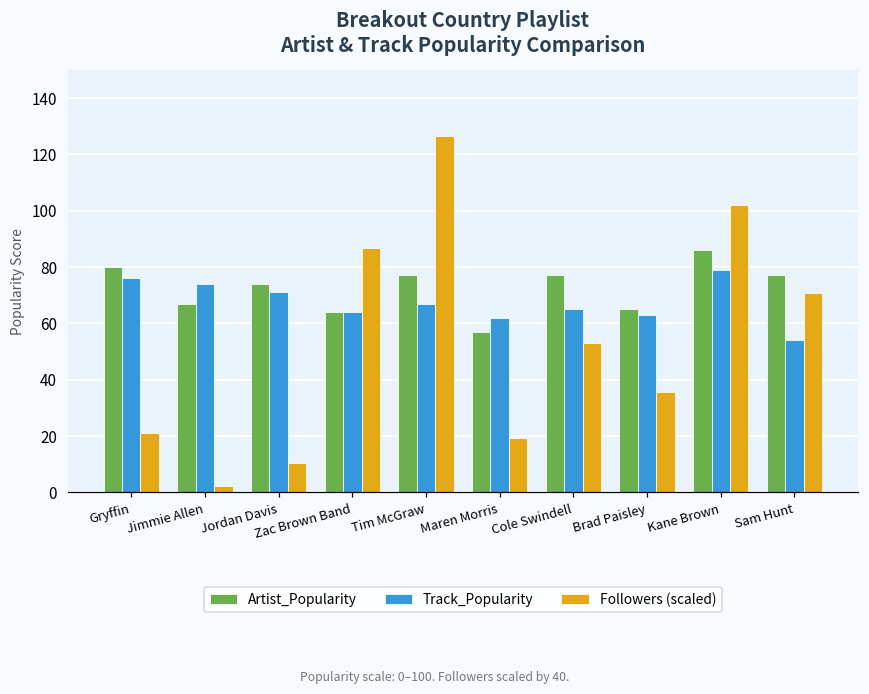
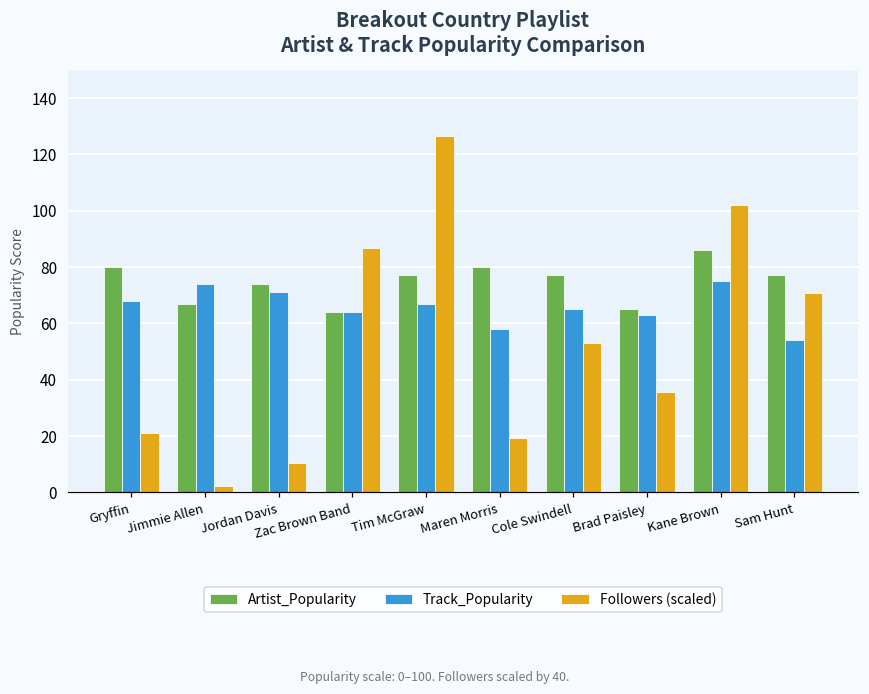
  {
    "Artist_Popularity": {
      "Gryffin": 80,
      "Jimmie Allen": 67,
      "Jordan Davis": 74,
      "Zac Brown Band": 64,
      "Tim McGraw": 77,
-     "Maren Morris": 57,
+     "Maren Morris": 80,
      "Cole Swindell": 77,
      "Brad Paisley": 65,
      "Kane Brown": 86,
      "Sam Hunt": 77
    },
    "Track_Popularity": {
-     "Gryffin": 76,
+     "Gryffin": 68,
      "Jimmie Allen": 74,
      "Jordan Davis": 71,
      "Zac Brown Band": 64,
      "Tim McGraw": 67,
-     "Maren Morris": 62,
+     "Maren Morris": 58,
      "Cole Swindell": 65,
      "Brad Paisley": 63,
-     "Kane Brown": 79,
+     "Kane Brown": 75,
      "Sam Hunt": 54
    },
    "Followers (scaled)": {
      "Gryffin": 21,
      "Jimmie Allen": 2,
      "Jordan Davis": 10,
      "Zac Brown Band": 87,
      "Tim McGraw": 126,
      "Maren Morris": 19,
      "Cole Swindell": 53,
      "Brad Paisley": 36,
      "Kane Brown": 102,
      "Sam Hunt": 71
    }
  }
